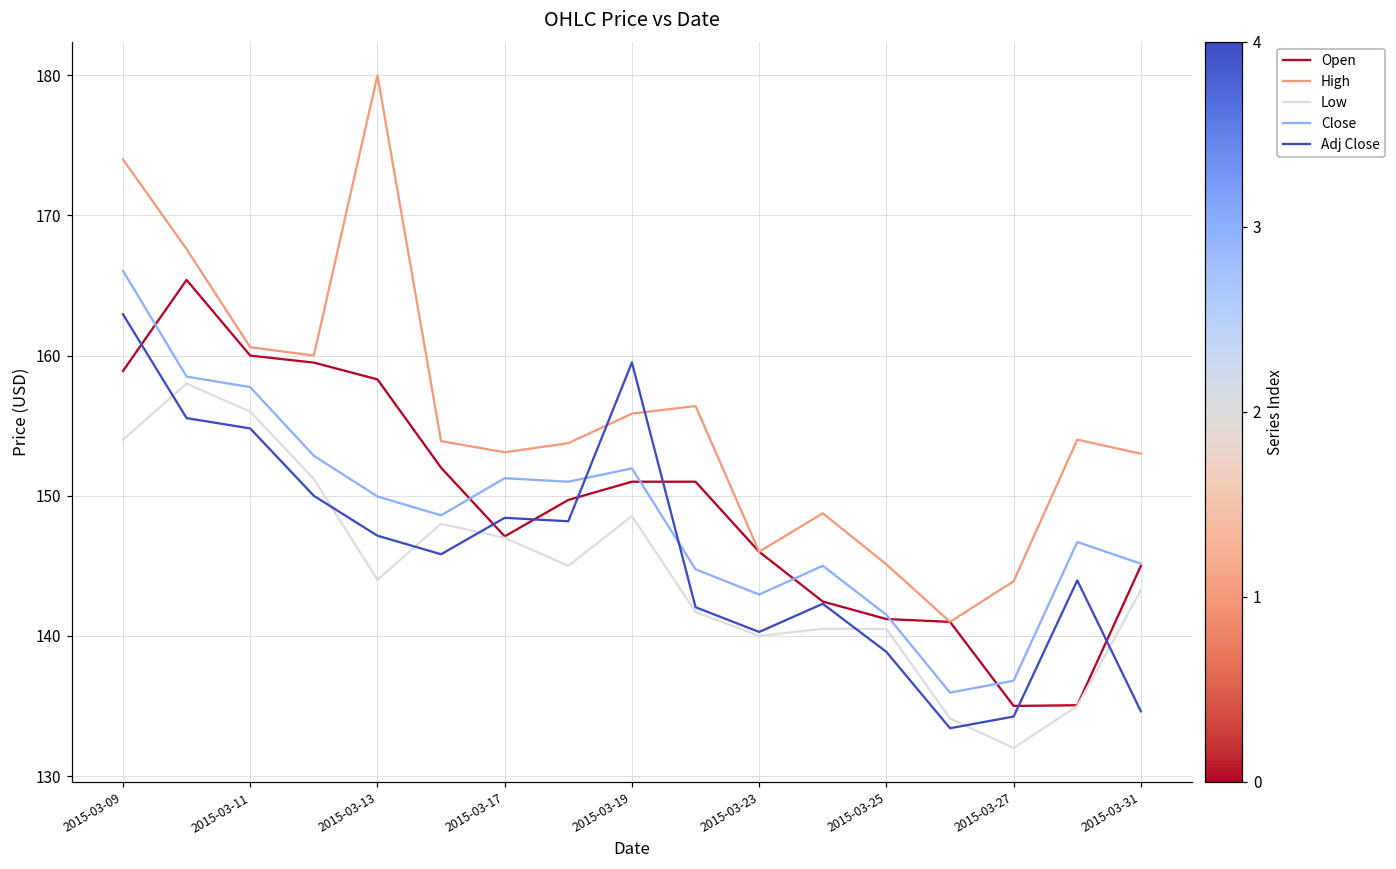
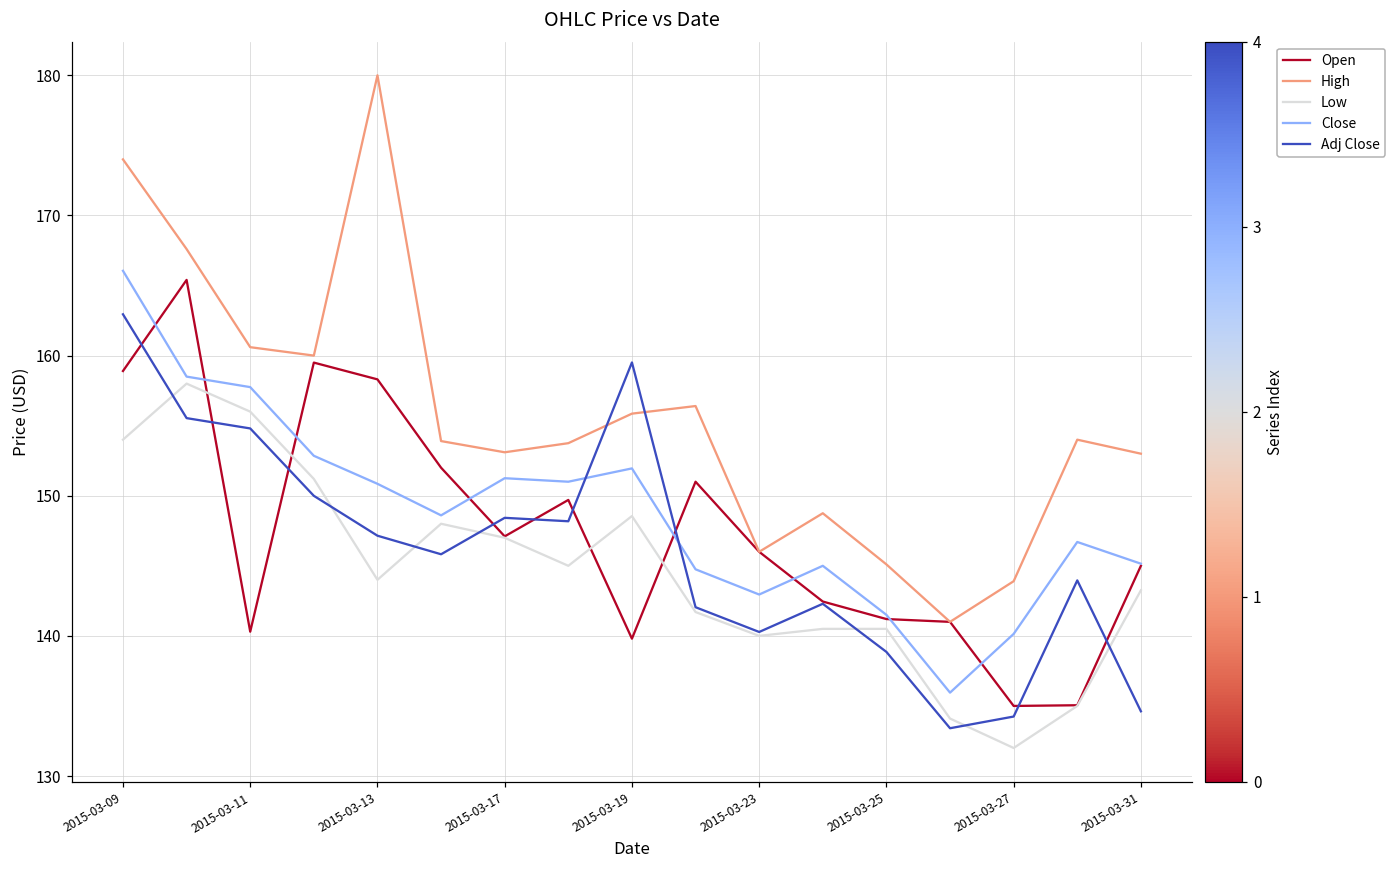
  {
    "Open": {
      "2015-03-09": 158.9,
-     "2015-03-11": 160.0,
+     "2015-03-11": 140.3,
      "2015-03-13": 158.3,
-     "2015-03-19": 151.0,
+     "2015-03-19": 139.8,
      "2015-03-25": 141.2,
      "2015-03-27": 135.0
    },
    "High": {
      "2015-03-09": 174.0,
      "2015-03-11": 160.6,
      "2015-03-13": 180.0,
      "2015-03-17": 153.1,
      "2015-03-19": 155.9,
      "2015-03-25": 145.1,
      "2015-03-27": 143.9,
      "2015-03-31": 153.0
    },
    "Low": {
      "2015-03-09": 154.0,
      "2015-03-11": 156.0,
      "2015-03-13": 144.0,
      "2015-03-19": 148.6,
      "2015-03-23": 140.0,
      "2015-03-25": 140.5,
      "2015-03-27": 132.0,
      "2015-03-31": 143.3
    },
    "Close": {
      "2015-03-09": 166.1,
      "2015-03-11": 157.8,
-     "2015-03-13": 149.9,
+     "2015-03-13": 150.9,
      "2015-03-17": 151.3,
      "2015-03-19": 151.9,
      "2015-03-23": 142.9,
      "2015-03-25": 141.5,
-     "2015-03-27": 136.8
+     "2015-03-27": 140.1
    },
    "Adj Close": {
      "2015-03-09": 162.9,
      "2015-03-11": 154.8,
      "2015-03-13": 147.1,
      "2015-03-17": 148.4,
      "2015-03-19": 159.5,
      "2015-03-23": 140.3,
      "2015-03-25": 138.9,
      "2015-03-27": 134.2,
      "2015-03-31": 134.6
    }
  }
